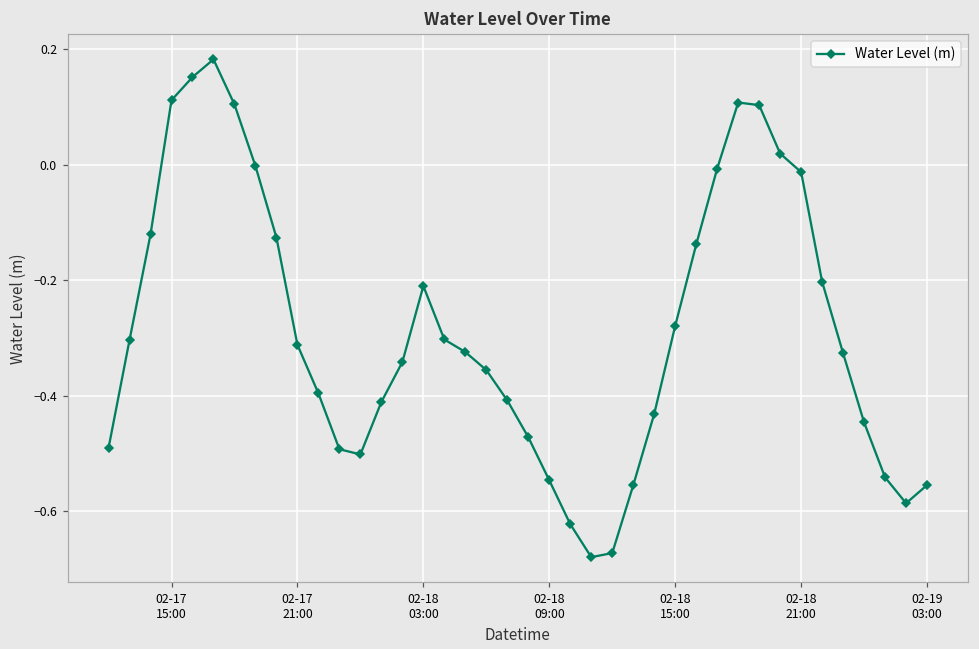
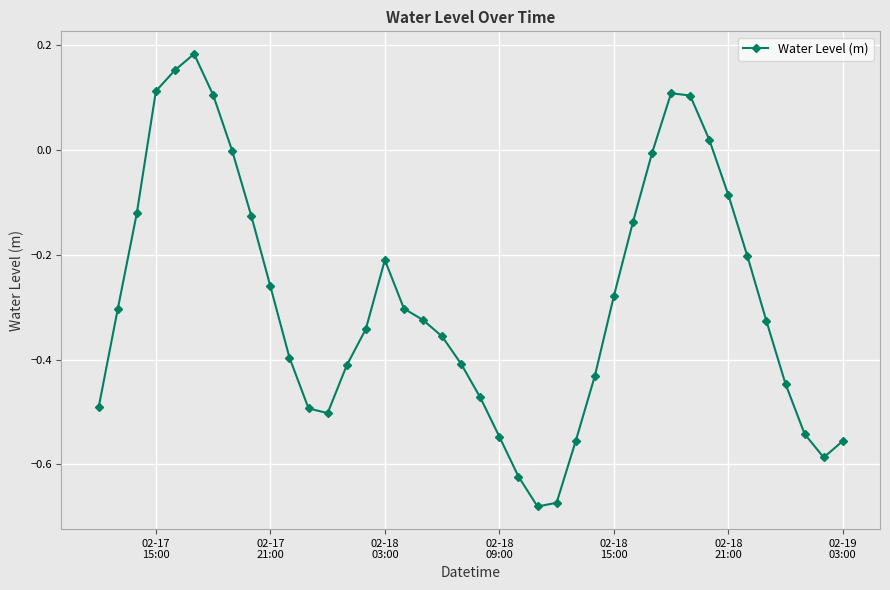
  {
    "02-17 15:00": 0.11,
-   "02-17 21:00": -0.31,
+   "02-17 21:00": -0.26,
    "02-18 03:00": -0.21,
    "02-18 09:00": -0.55,
    "02-18 15:00": -0.28,
-   "02-18 21:00": -0.01,
+   "02-18 21:00": -0.09,
    "02-19 03:00": -0.56
  }
